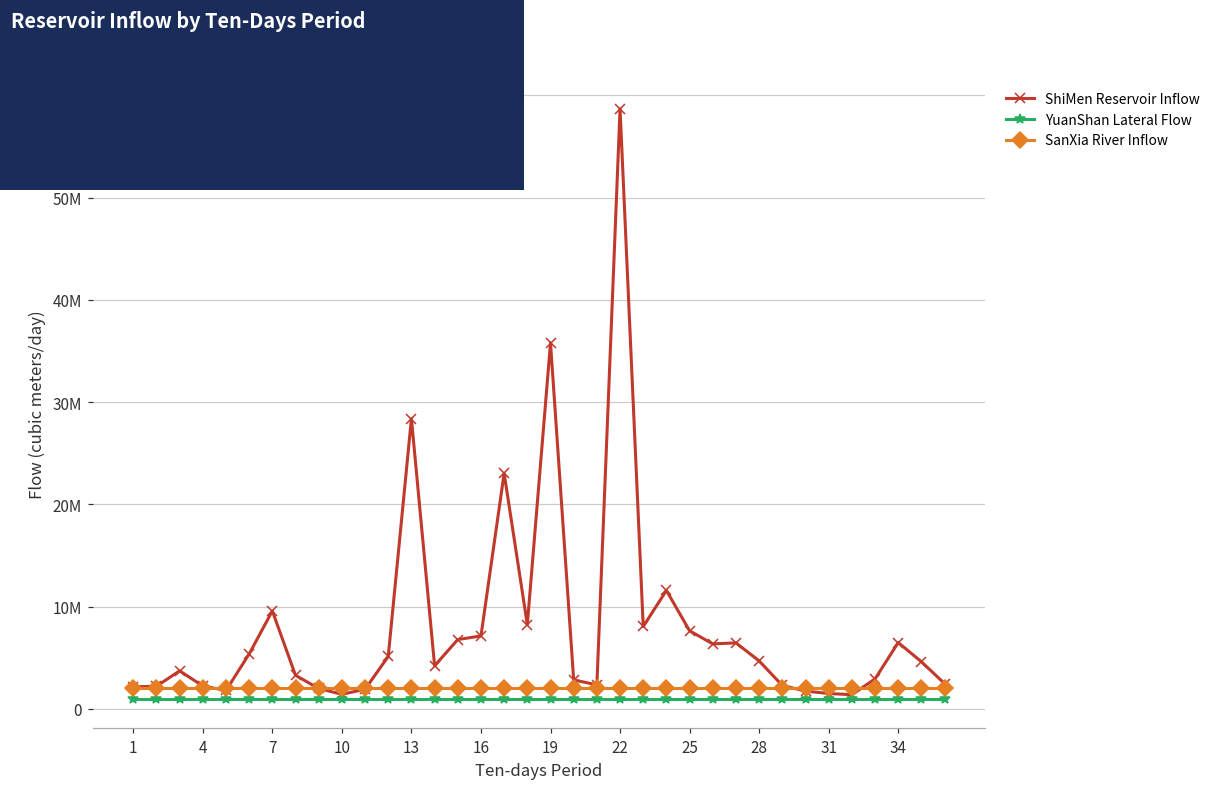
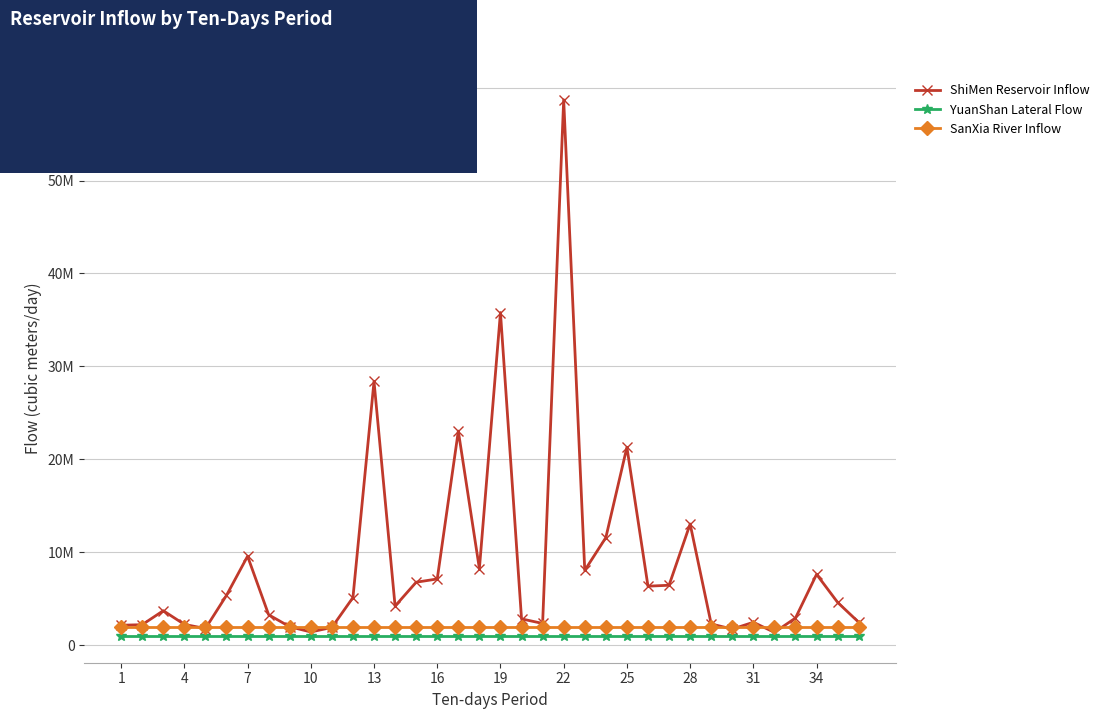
  {
    "ShiMen Reservoir Inflow": {
      "7": 10000000,
      "10": 1000000,
      "13": 28000000,
      "16": 7000000,
      "19": 36000000,
      "22": 59000000,
-     "25": 8000000,
-     "28": 5000000,
-     "31": 1000000,
-     "34": 6000000
+     "25": 21000000,
+     "28": 13000000,
+     "31": 2000000,
+     "34": 8000000
    },
    "YuanShan Lateral Flow": {
      "1": 1000000,
      "4": 1000000,
      "7": 1000000,
      "10": 1000000,
      "13": 1000000,
      "16": 1000000,
      "19": 1000000,
      "22": 1000000,
      "25": 1000000,
      "28": 1000000,
      "31": 1000000,
      "34": 1000000
    },
    "SanXia River Inflow": {
      "7": 2000000,
      "10": 2000000,
      "13": 2000000,
      "16": 2000000,
      "19": 2000000,
      "22": 2000000,
      "25": 2000000,
      "28": 2000000,
      "31": 2000000,
      "34": 2000000
    }
  }
